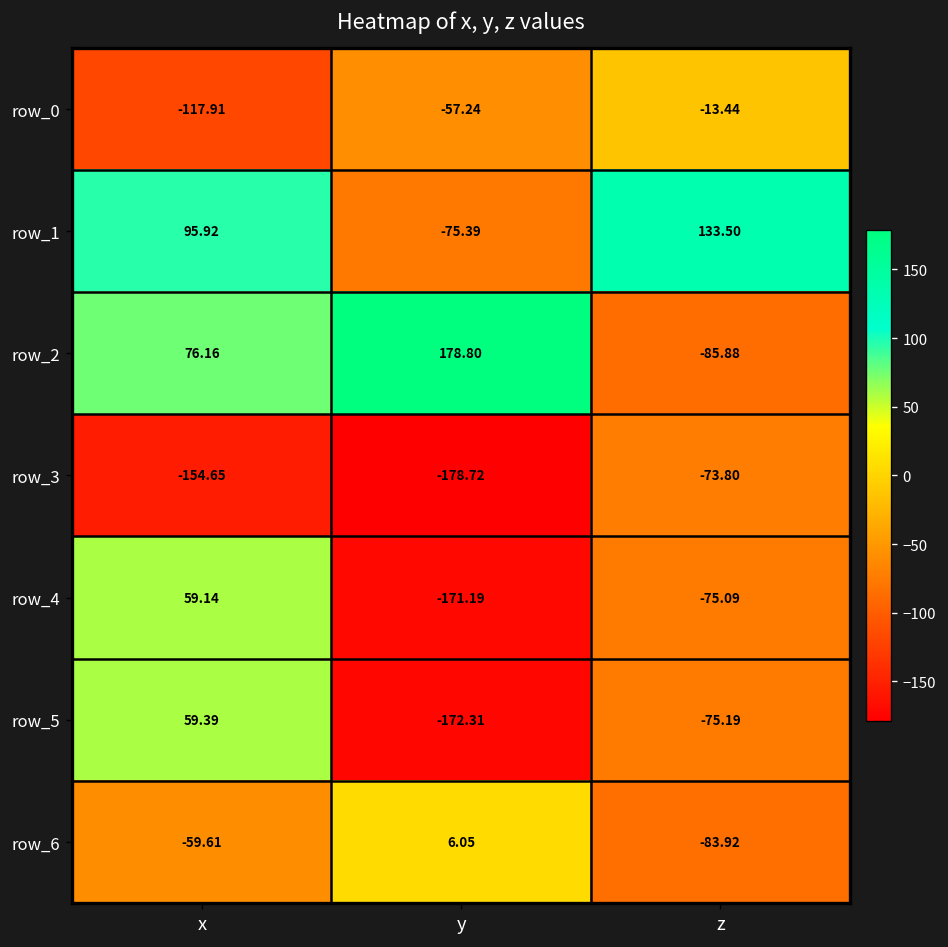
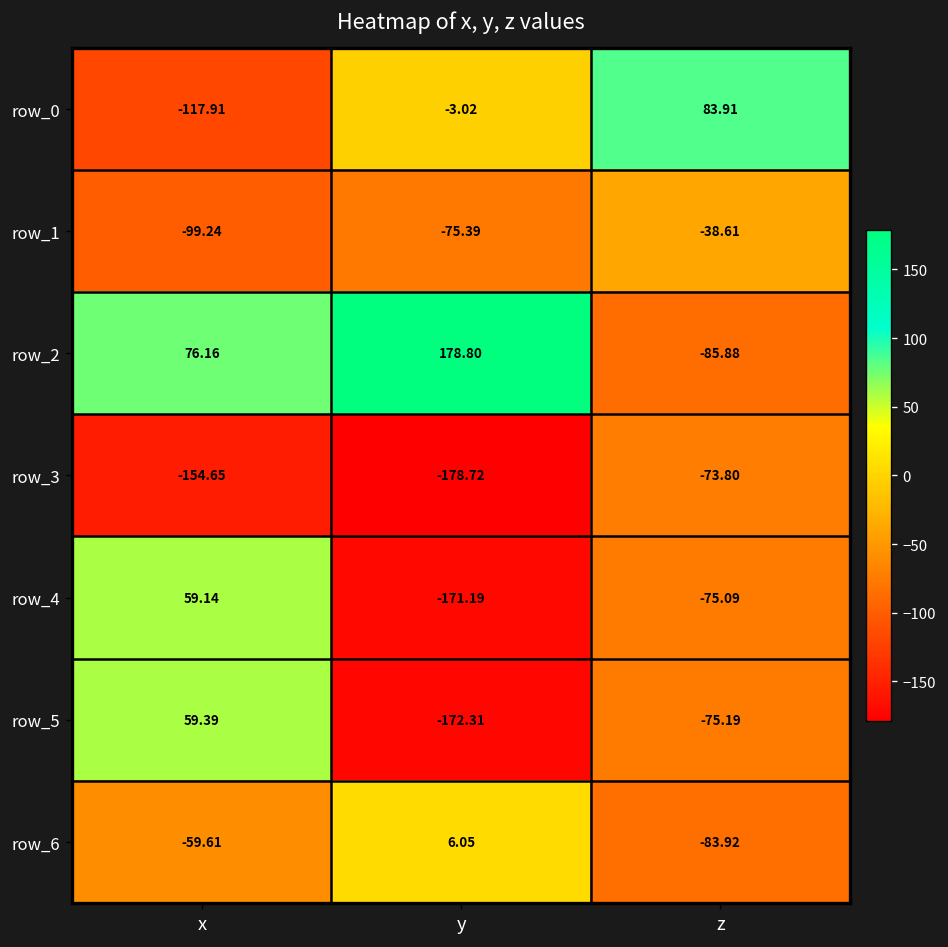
  {
    "row_0": {
      "x": -117.91,
-     "y": -57.24,
-     "z": -13.44
+     "y": -3.02,
+     "z": 83.91
    },
    "row_1": {
-     "x": 95.92,
+     "x": -99.24,
      "y": -75.39,
-     "z": 133.50
+     "z": -38.61
    },
    "row_2": {
      "x": 76.16,
      "y": 178.80,
      "z": -85.88
    },
    "row_3": {
      "x": -154.65,
      "y": -178.72,
      "z": -73.80
    },
    "row_4": {
      "x": 59.14,
      "y": -171.19,
      "z": -75.09
    },
    "row_5": {
      "x": 59.39,
      "y": -172.31,
      "z": -75.19
    },
    "row_6": {
      "x": -59.61,
      "y": 6.05,
      "z": -83.92
    }
  }
